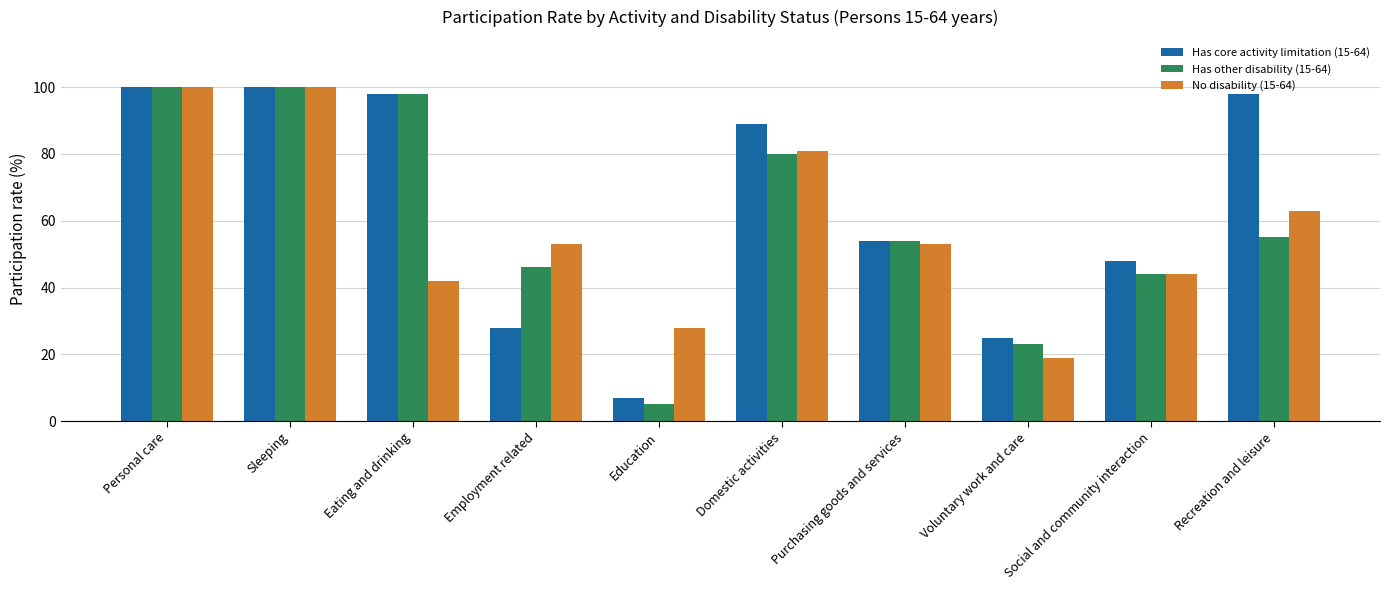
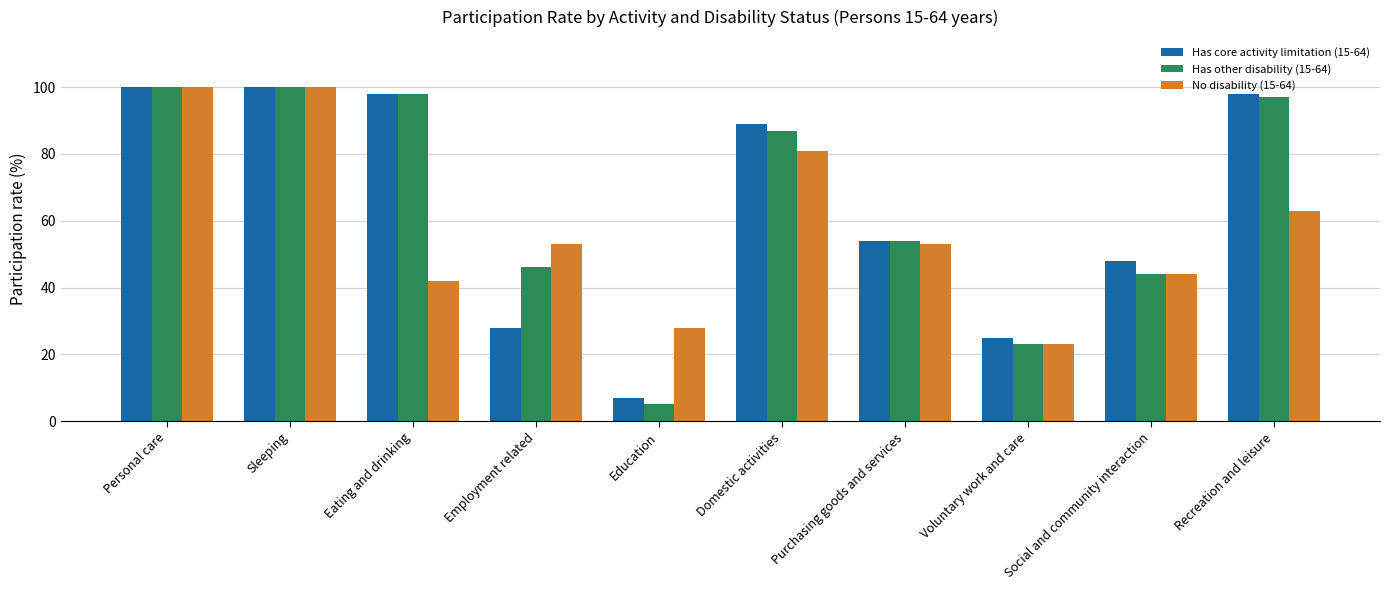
  {
    "Has core activity limitation (15-64)": {
      "Personal care": 100,
      "Sleeping": 100,
      "Eating and drinking": 98,
      "Employment related": 28,
      "Education": 7,
      "Domestic activities": 89,
      "Purchasing goods and services": 54,
      "Voluntary work and care": 25,
      "Social and community interaction": 48,
      "Recreation and leisure": 98
    },
    "Has other disability (15-64)": {
      "Personal care": 100,
      "Sleeping": 100,
      "Eating and drinking": 98,
      "Employment related": 46,
      "Education": 5,
-     "Domestic activities": 80,
+     "Domestic activities": 87,
      "Purchasing goods and services": 54,
      "Voluntary work and care": 23,
      "Social and community interaction": 44,
-     "Recreation and leisure": 55
+     "Recreation and leisure": 97
    },
    "No disability (15-64)": {
      "Personal care": 100,
      "Sleeping": 100,
      "Eating and drinking": 42,
      "Employment related": 53,
      "Education": 28,
      "Domestic activities": 81,
      "Purchasing goods and services": 53,
-     "Voluntary work and care": 19,
+     "Voluntary work and care": 23,
      "Social and community interaction": 44,
      "Recreation and leisure": 63
    }
  }
